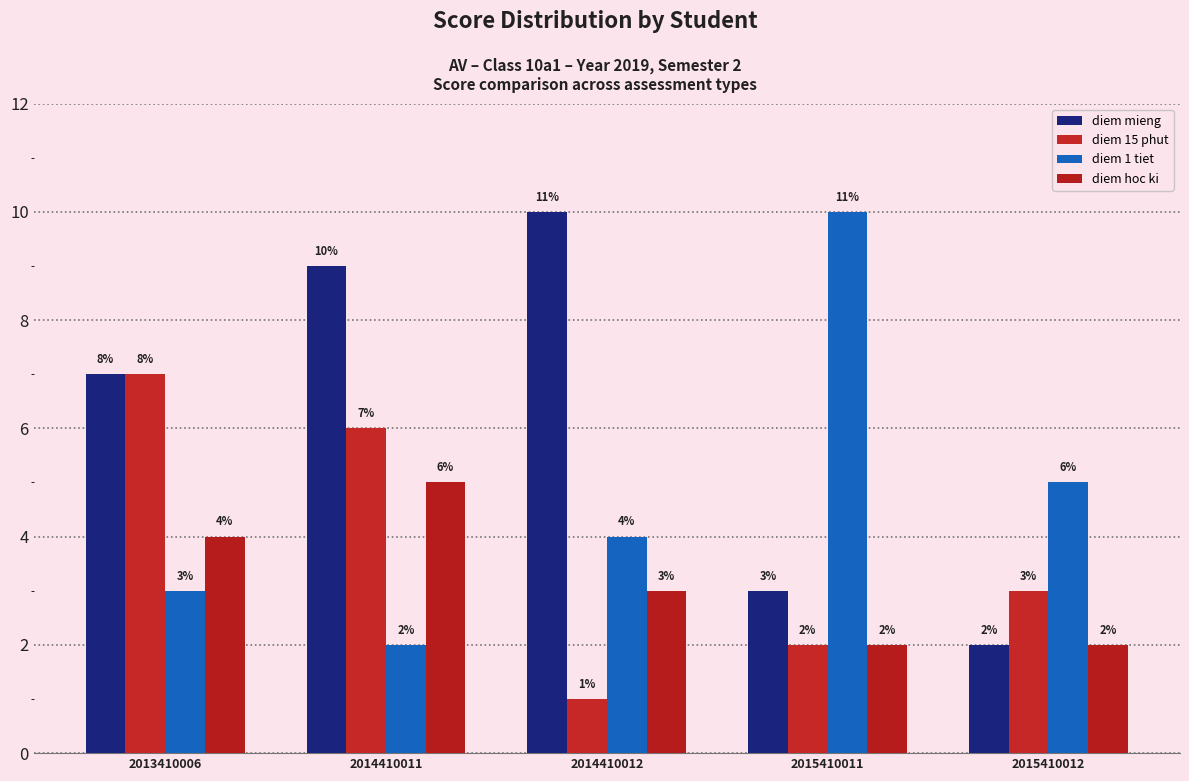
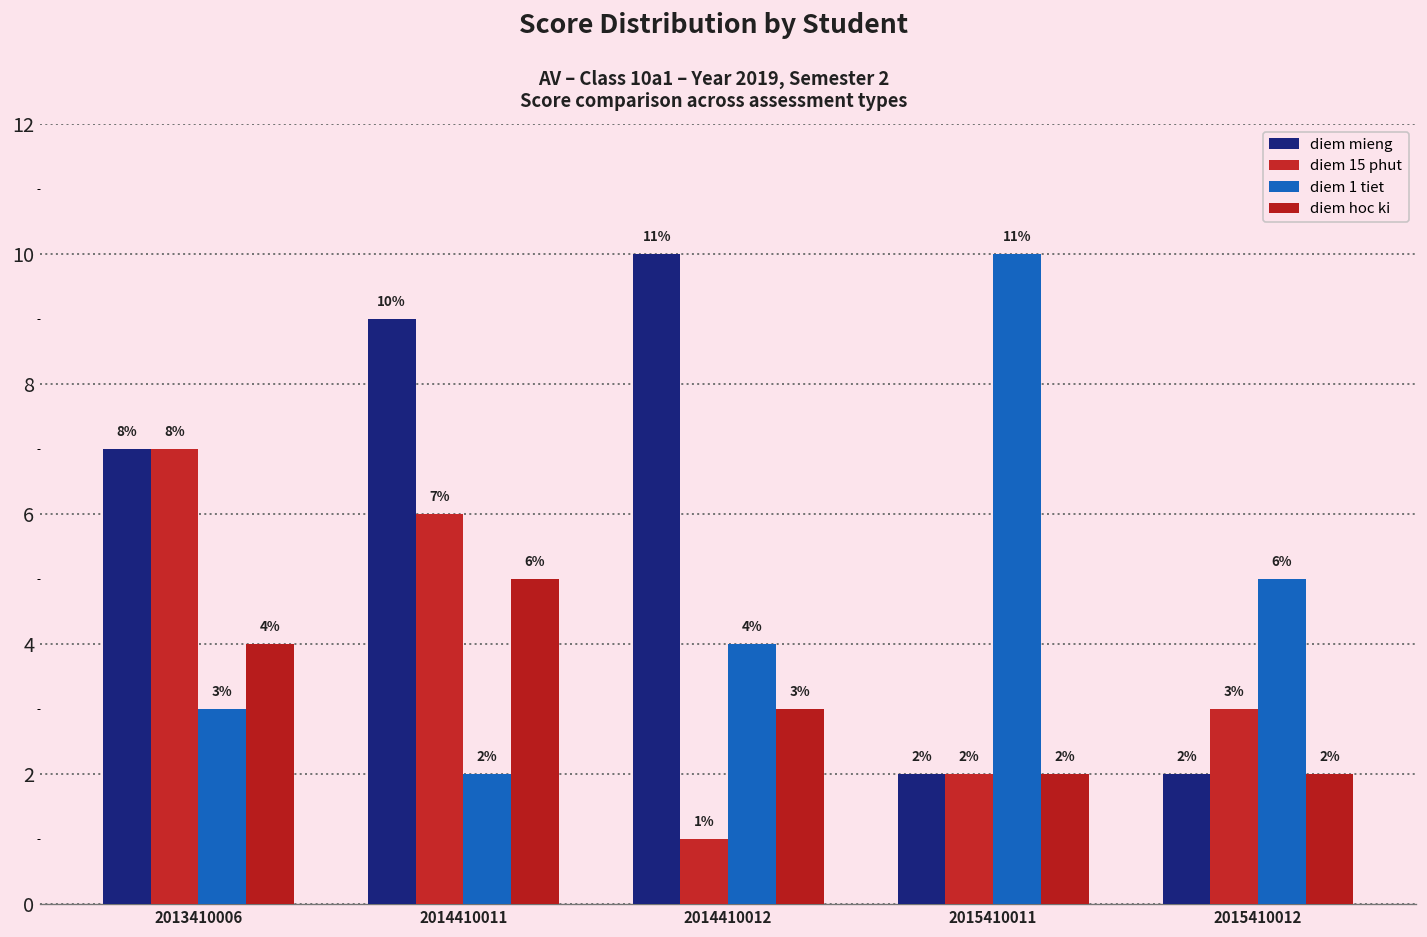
  {
    "diem mieng": {
-     "2015410011": "3%",
+     "2015410011": "2%",
      "2015410012": "2%"
    },
    "diem 1 tiet": {
      "2013410006": "3%",
      "2014410011": "2%",
      "2014410012": "4%"
    }
  }
